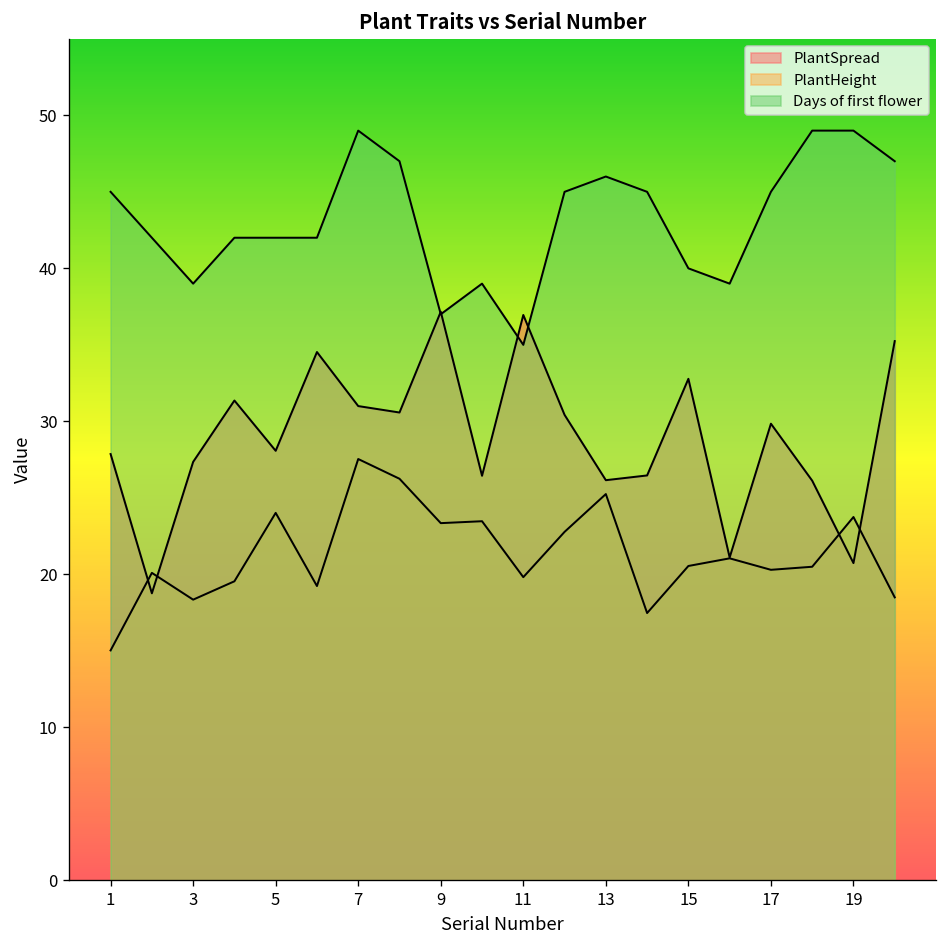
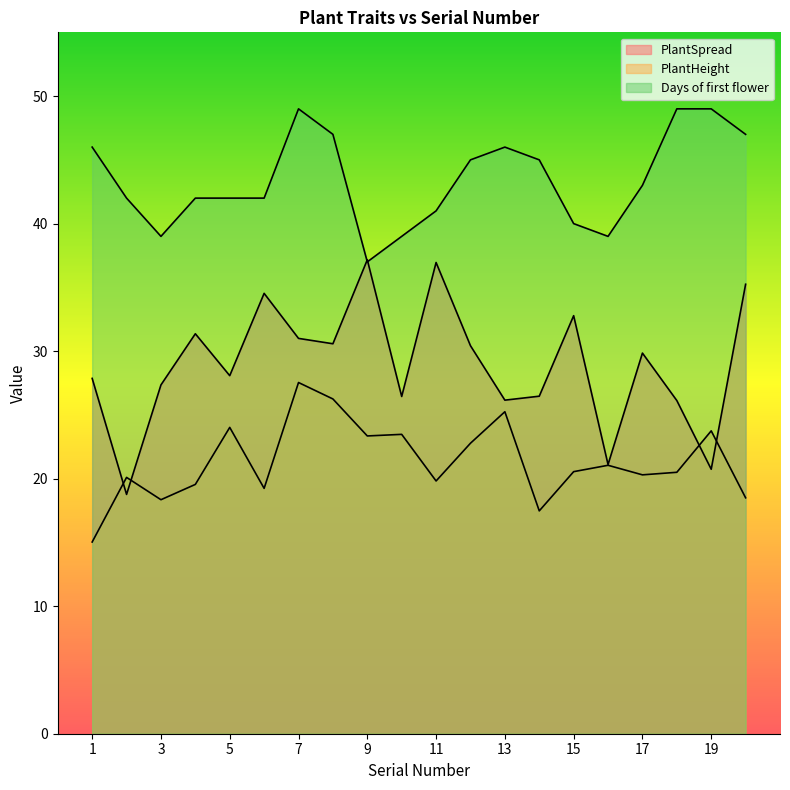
  {
    "Days of first flower": {
-     "1": 45,
+     "1": 46,
      "3": 39,
      "5": 42,
      "7": 49,
-     "11": 35,
+     "11": 41,
      "13": 46,
      "15": 40,
-     "17": 45,
+     "17": 43,
      "19": 49
    }
  }
